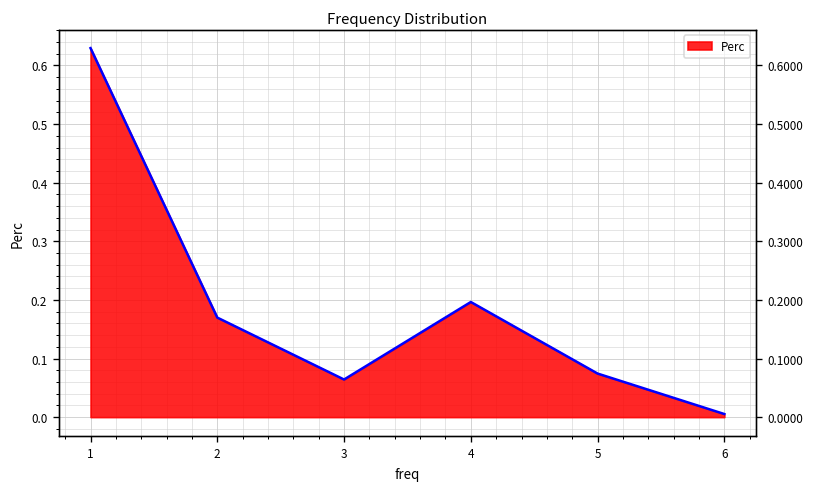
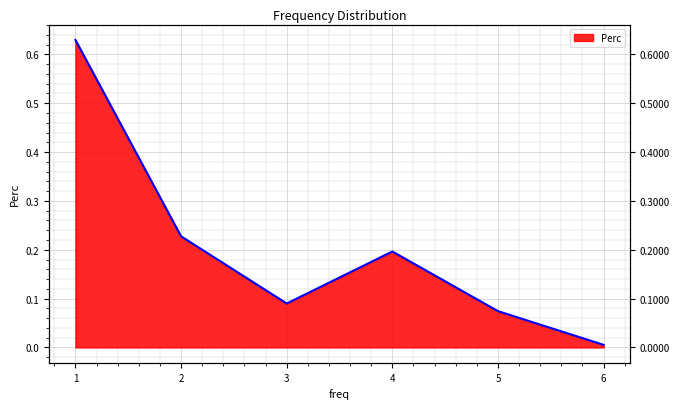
  {
    "1": 0.63,
-   "2": 0.17,
-   "3": 0.06,
+   "2": 0.23,
+   "3": 0.09,
    "4": 0.20,
    "5": 0.07,
    "6": 0.01
  }
